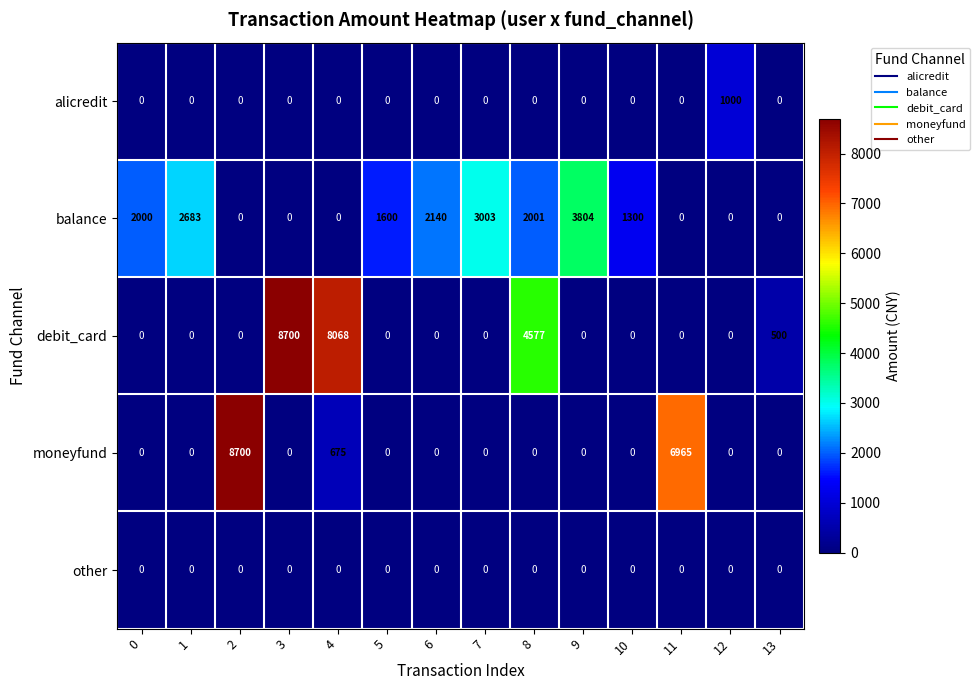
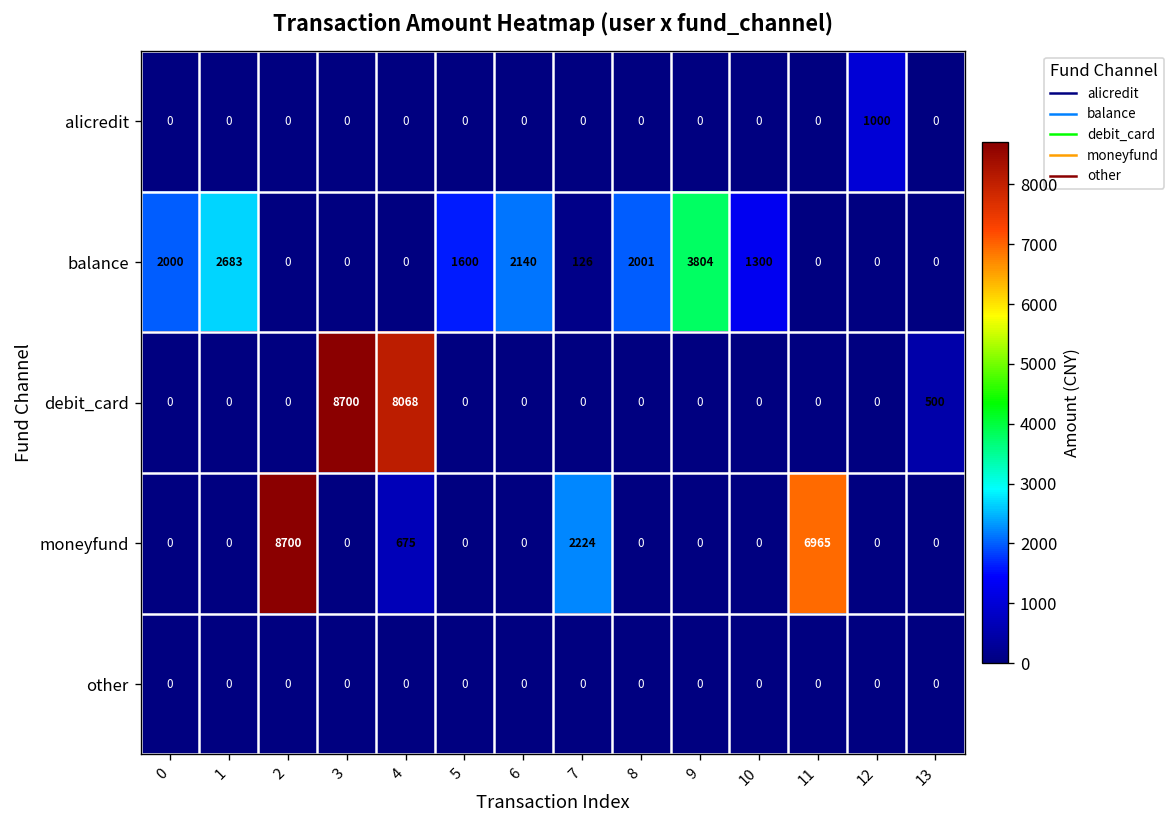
  {
    "alicredit": {
      "0": 0,
      "1": 0,
      "2": 0,
      "3": 0,
      "4": 0,
      "5": 0,
      "6": 0,
      "7": 0,
      "8": 0,
      "9": 0,
      "10": 0,
      "11": 0,
      "12": 1000,
      "13": 0
    },
    "balance": {
      "0": 2000,
      "1": 2683,
      "2": 0,
      "3": 0,
      "4": 0,
      "5": 1600,
      "6": 2140,
-     "7": 3003,
+     "7": 126,
      "8": 2001,
      "9": 3804,
      "10": 1300,
      "11": 0,
      "12": 0,
      "13": 0
    },
    "debit_card": {
      "0": 0,
      "1": 0,
      "2": 0,
      "3": 8700,
      "4": 8068,
      "5": 0,
      "6": 0,
      "7": 0,
-     "8": 4577,
+     "8": 0,
      "9": 0,
      "10": 0,
      "11": 0,
      "12": 0,
      "13": 500
    },
    "moneyfund": {
      "0": 0,
      "1": 0,
      "2": 8700,
      "3": 0,
      "4": 675,
      "5": 0,
      "6": 0,
-     "7": 0,
+     "7": 2224,
      "8": 0,
      "9": 0,
      "10": 0,
      "11": 6965,
      "12": 0,
      "13": 0
    },
    "other": {
      "0": 0,
      "1": 0,
      "2": 0,
      "3": 0,
      "4": 0,
      "5": 0,
      "6": 0,
      "7": 0,
      "8": 0,
      "9": 0,
      "10": 0,
      "11": 0,
      "12": 0,
      "13": 0
    }
  }
